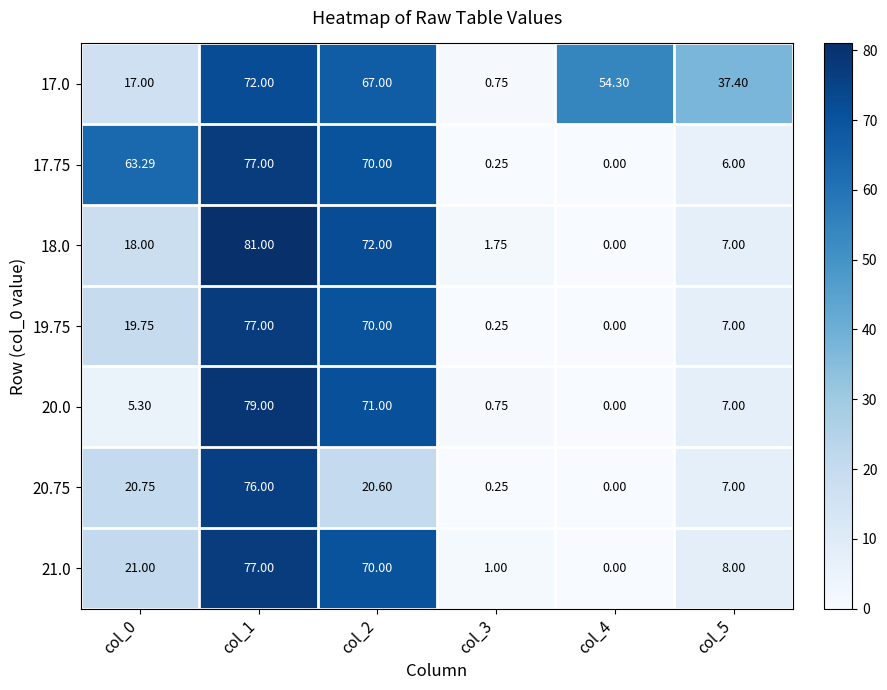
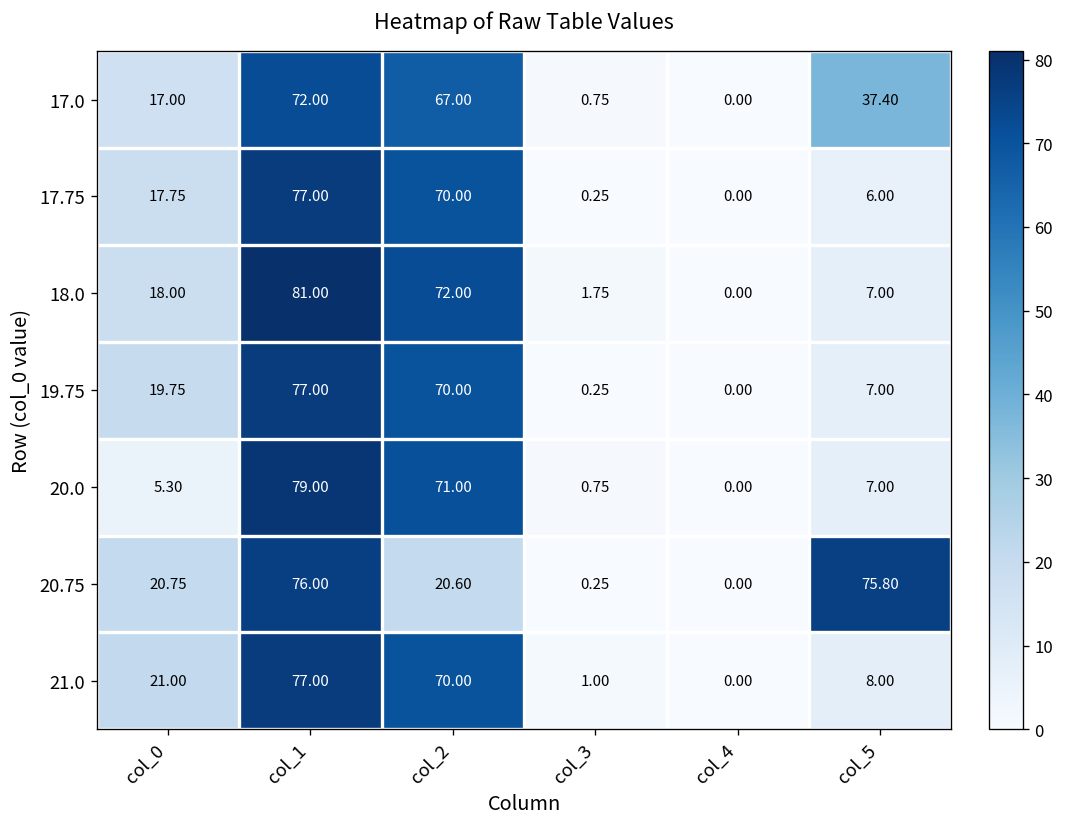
  {
    "17.0": {
      "col_0": 17.00,
      "col_1": 72.00,
      "col_2": 67.00,
      "col_3": 0.75,
-     "col_4": 54.30,
+     "col_4": 0.00,
      "col_5": 37.40
    },
    "17.75": {
-     "col_0": 63.29,
+     "col_0": 17.75,
      "col_1": 77.00,
      "col_2": 70.00,
      "col_3": 0.25,
      "col_4": 0.00,
      "col_5": 6.00
    },
    "18.0": {
      "col_0": 18.00,
      "col_1": 81.00,
      "col_2": 72.00,
      "col_3": 1.75,
      "col_4": 0.00,
      "col_5": 7.00
    },
    "19.75": {
      "col_0": 19.75,
      "col_1": 77.00,
      "col_2": 70.00,
      "col_3": 0.25,
      "col_4": 0.00,
      "col_5": 7.00
    },
    "20.0": {
      "col_0": 5.30,
      "col_1": 79.00,
      "col_2": 71.00,
      "col_3": 0.75,
      "col_4": 0.00,
      "col_5": 7.00
    },
    "20.75": {
      "col_0": 20.75,
      "col_1": 76.00,
      "col_2": 20.60,
      "col_3": 0.25,
      "col_4": 0.00,
-     "col_5": 7.00
+     "col_5": 75.80
    },
    "21.0": {
      "col_0": 21.00,
      "col_1": 77.00,
      "col_2": 70.00,
      "col_3": 1.00,
      "col_4": 0.00,
      "col_5": 8.00
    }
  }
